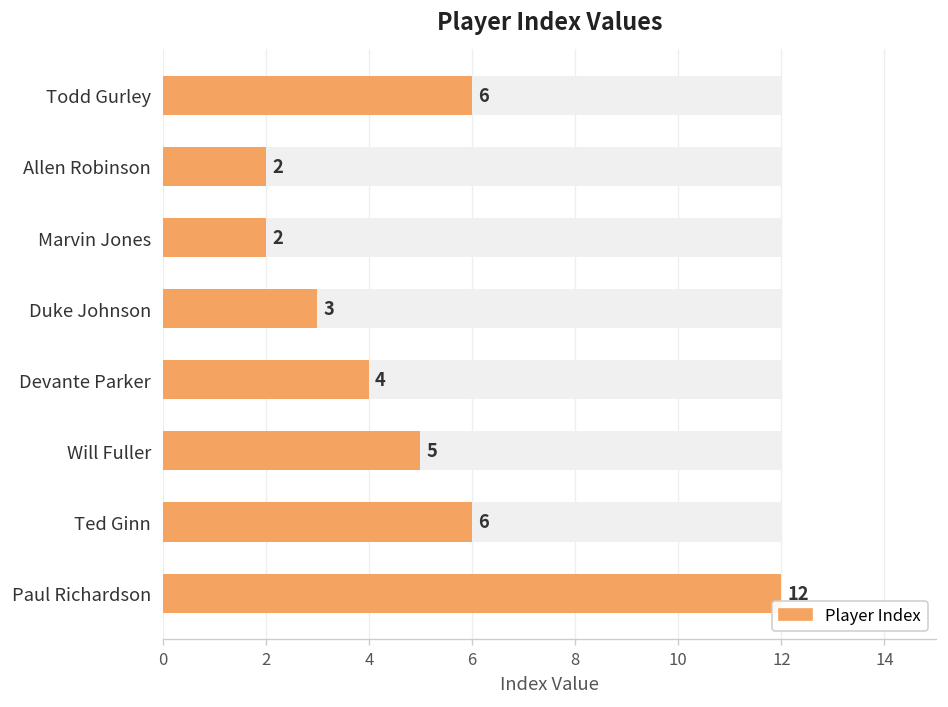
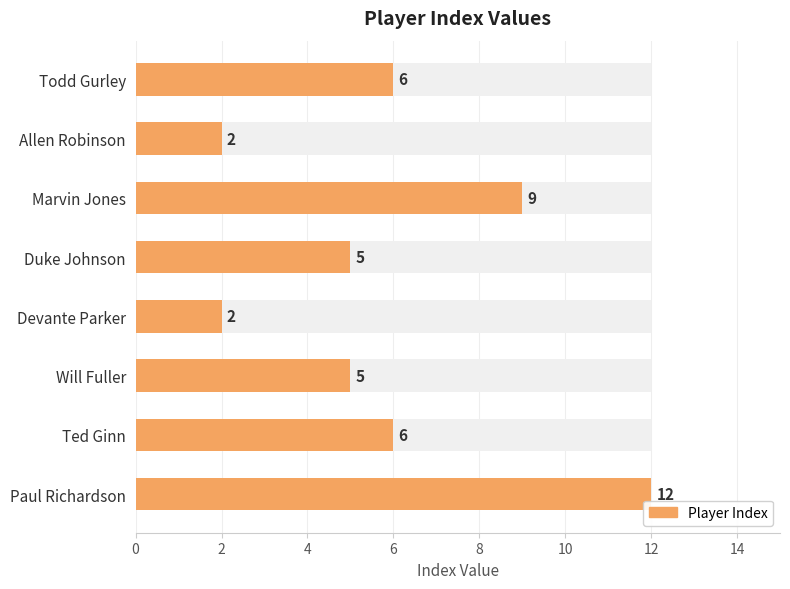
  {
    "Player Index": {
-     "Marvin Jones": 2,
-     "Duke Johnson": 3,
-     "Devante Parker": 4
+     "Marvin Jones": 9,
+     "Duke Johnson": 5,
+     "Devante Parker": 2
    }
  }
